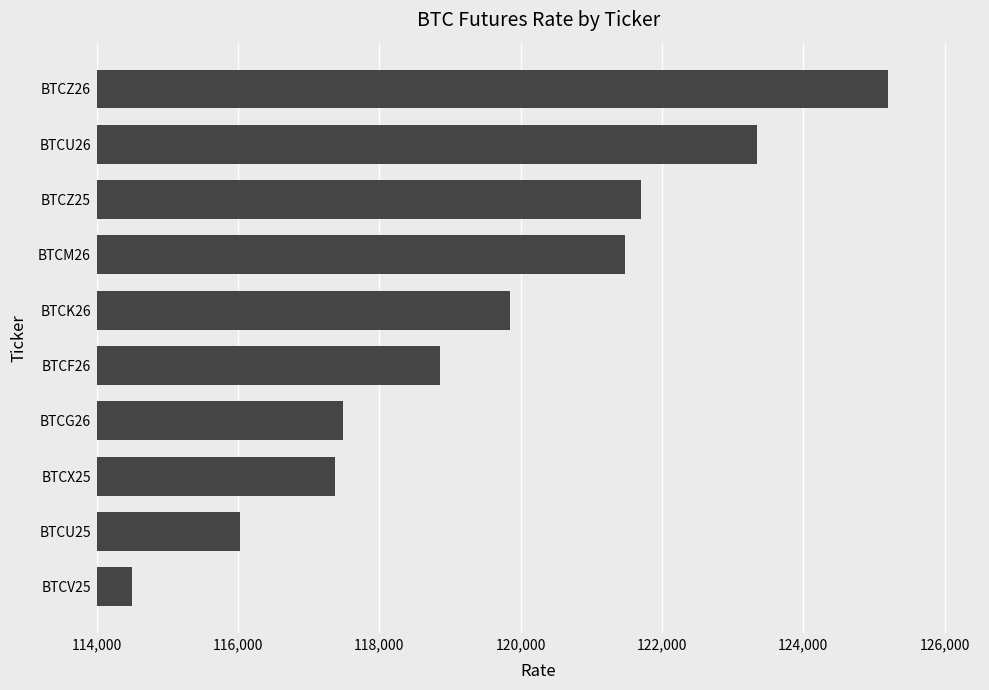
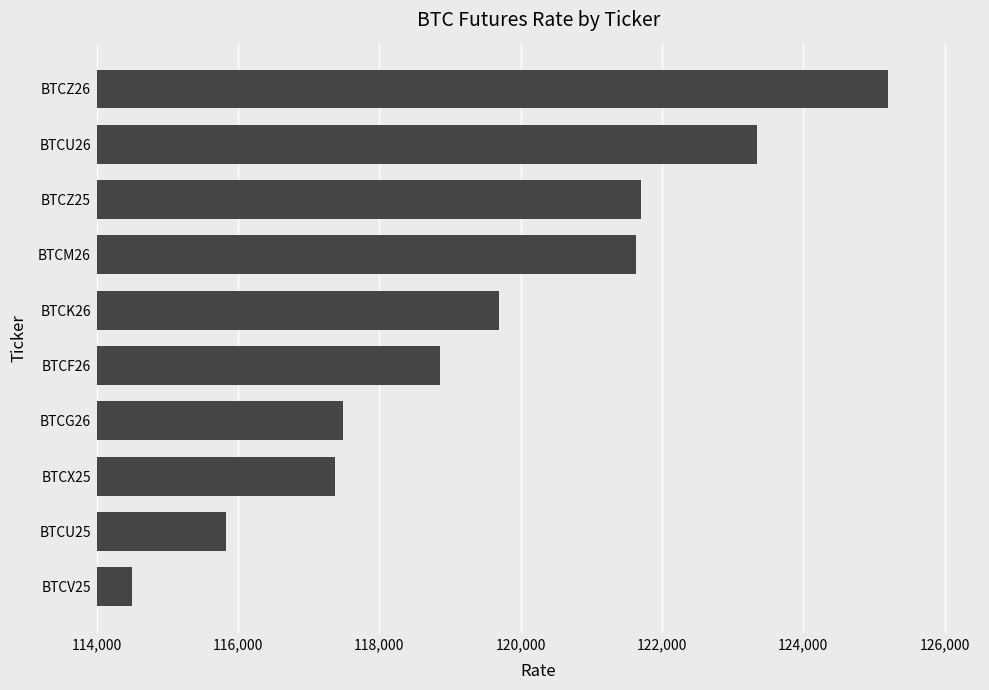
  {
    "BTCZ26": "125,200",
    "BTCU26": "123,300",
    "BTCZ25": "121,700",
-   "BTCM26": "121,500",
-   "BTCK26": "119,900",
+   "BTCM26": "121,600",
+   "BTCK26": "119,700",
    "BTCF26": "118,900",
    "BTCG26": "117,500",
    "BTCX25": "117,400",
-   "BTCU25": "116,000",
+   "BTCU25": "115,800",
    "BTCV25": "114,500"
  }
